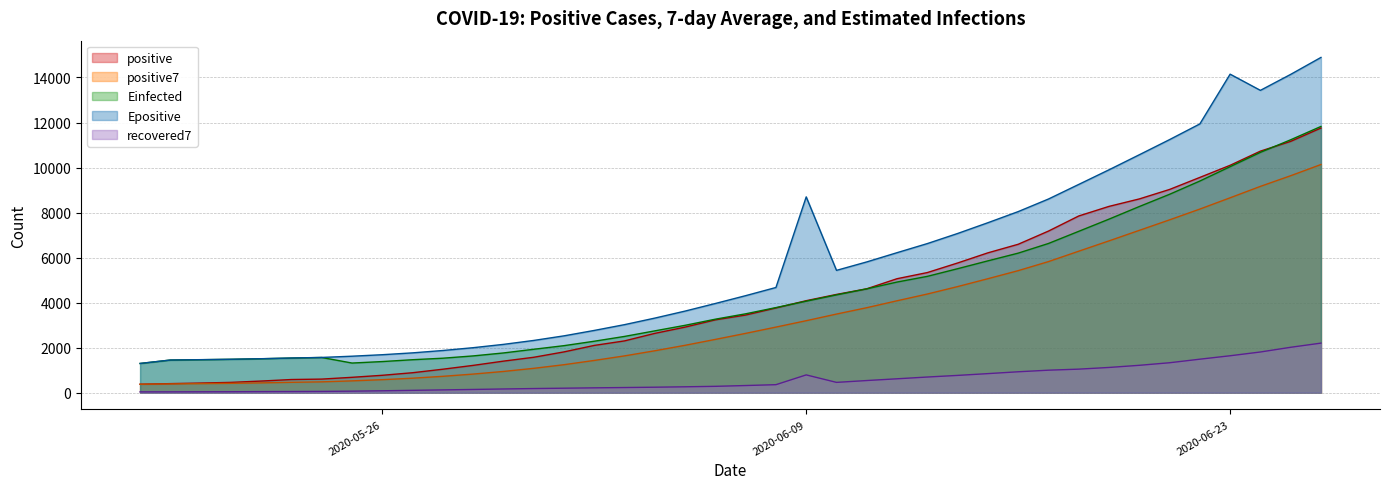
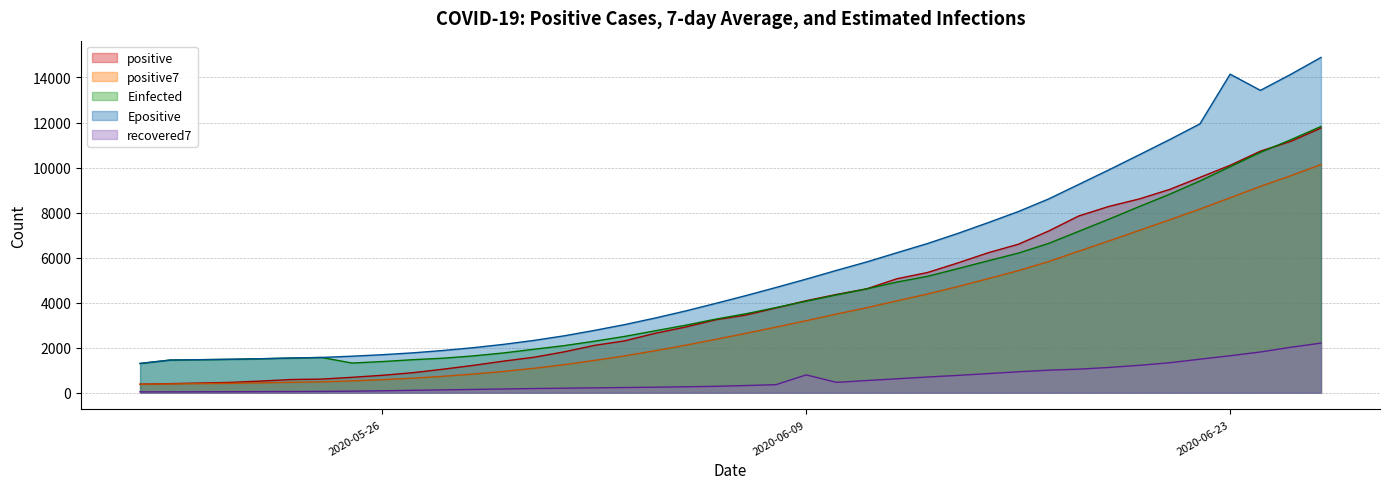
  {
    "Einfected": {
      "2020-05-26": 1400
    },
    "Epositive": {
      "2020-05-26": 1700,
-     "2020-06-09": 8700,
+     "2020-06-09": 5000,
      "2020-06-23": 14100
    },
    "recovered7": {
      "2020-05-26": 100,
      "2020-06-09": 800,
      "2020-06-23": 1600
    }
  }
